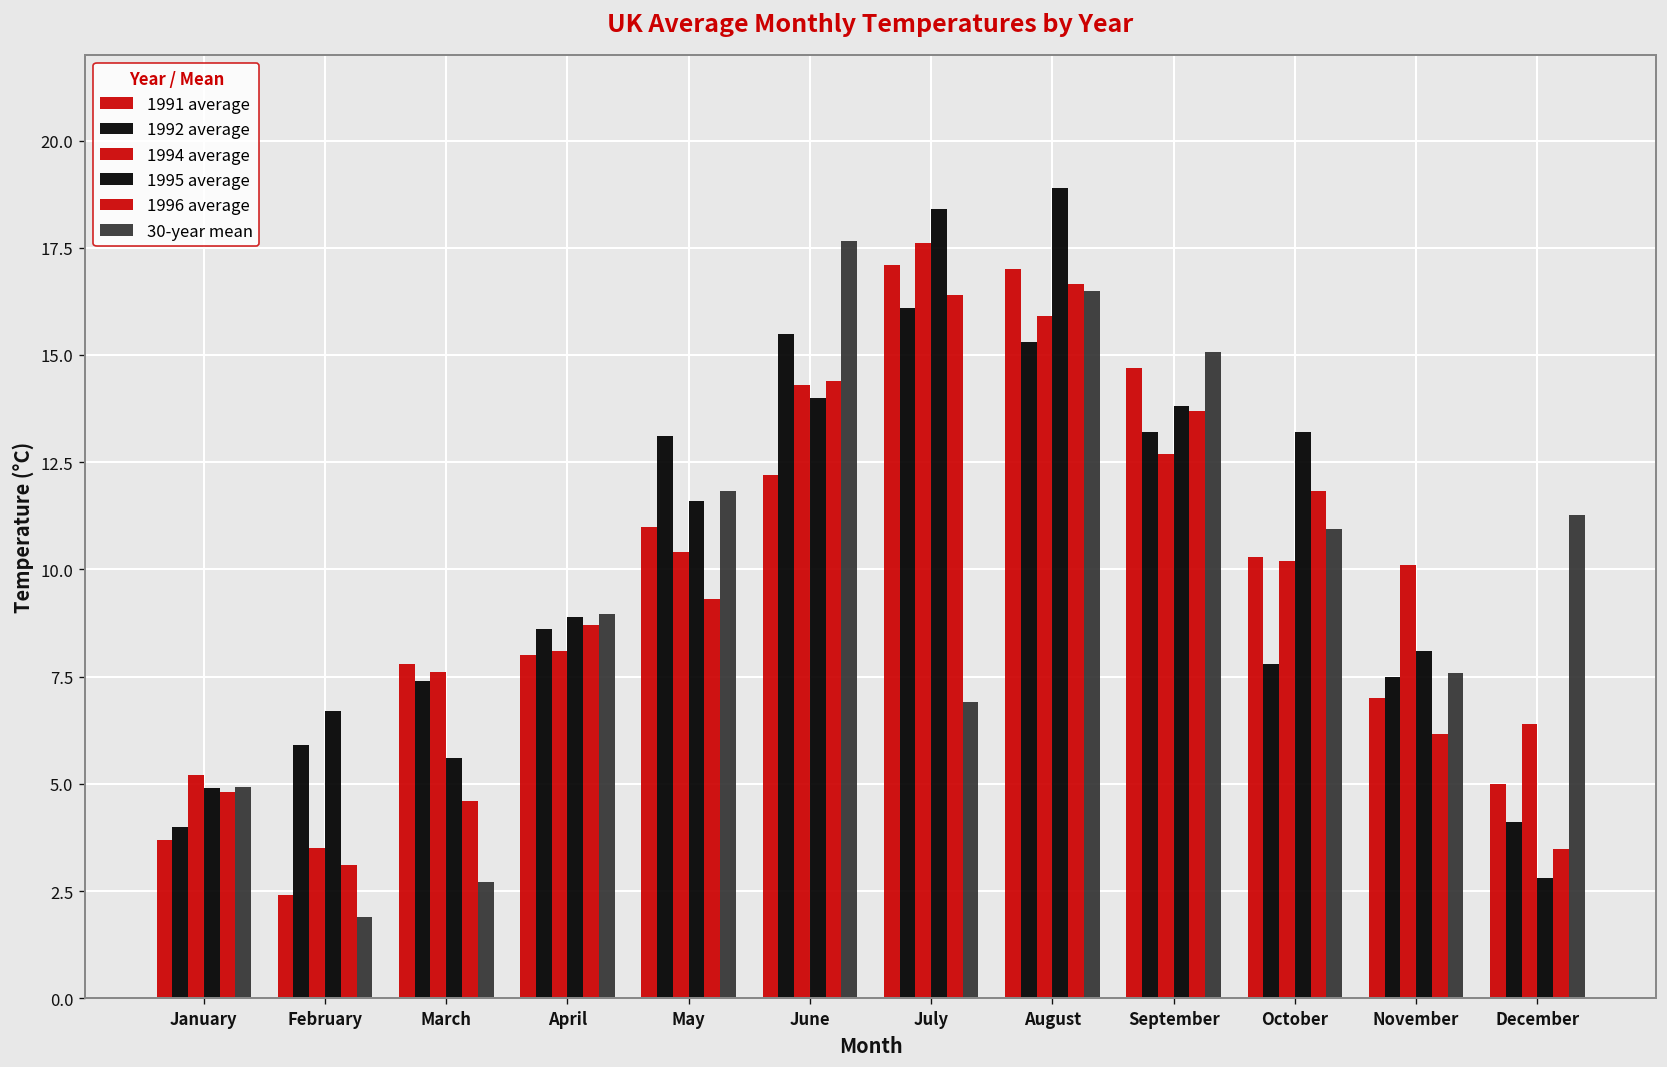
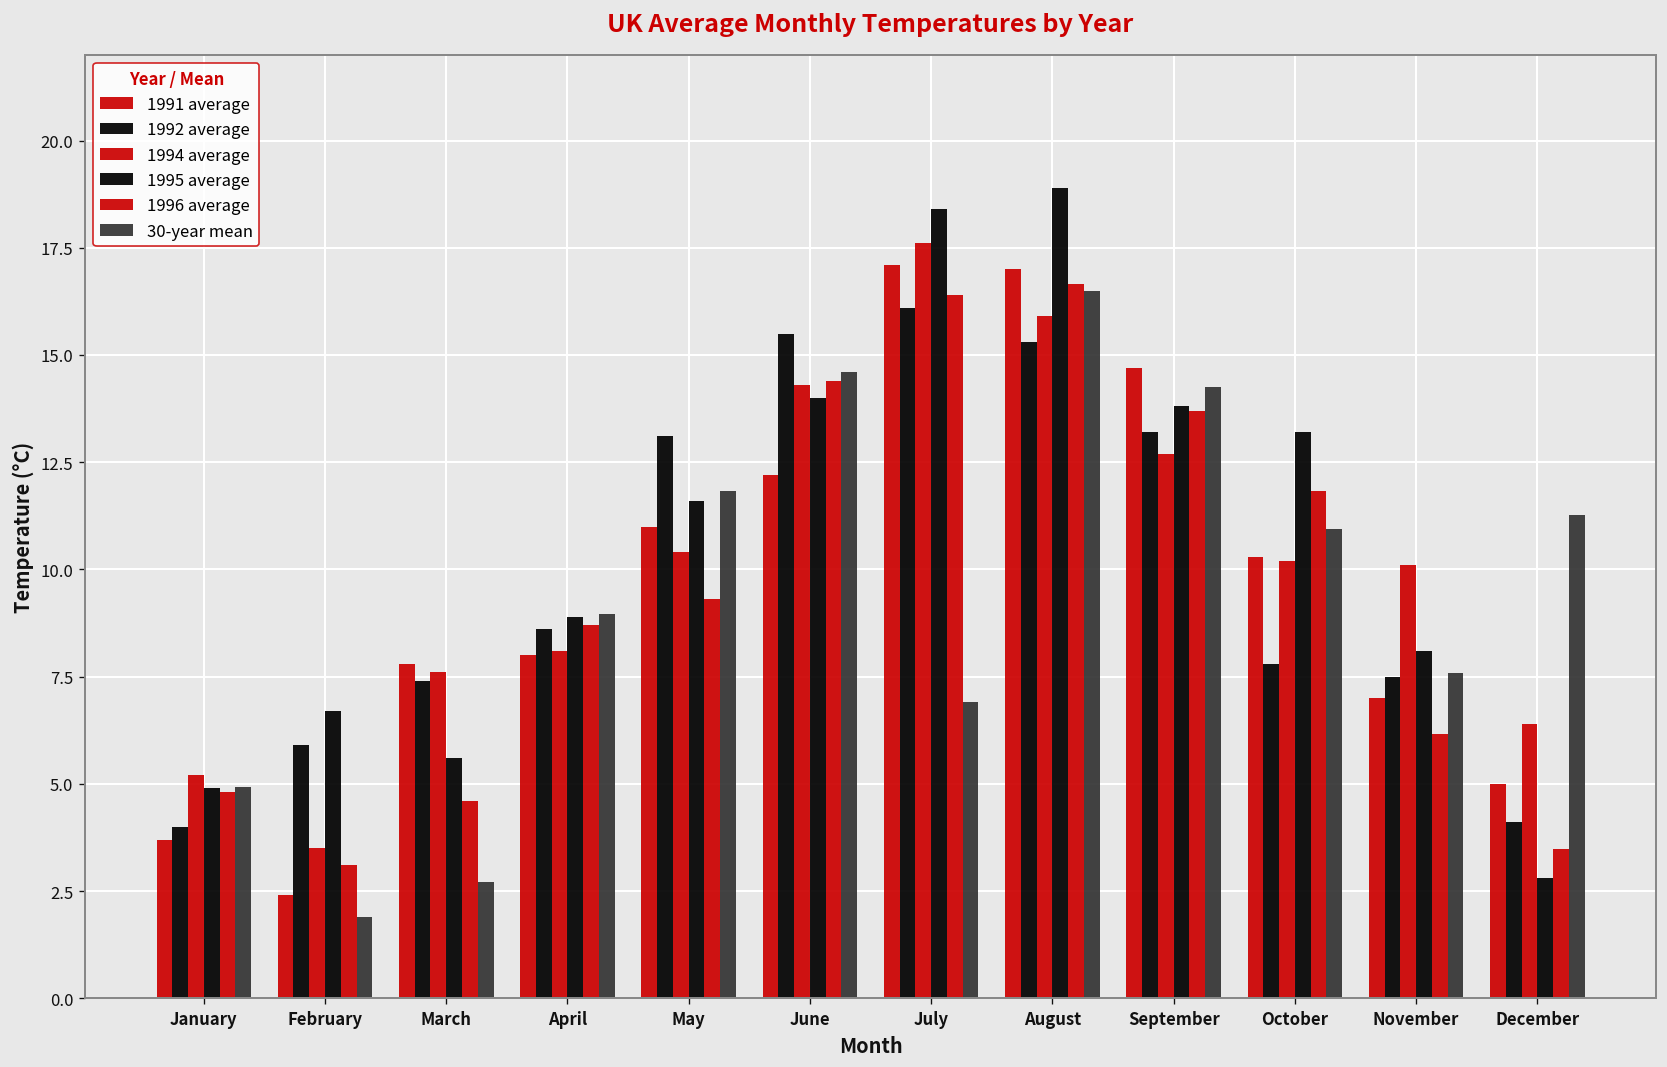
  {
    "30-year mean": {
      "January": 4.9,
      "February": 1.9,
      "March": 2.7,
      "April": 9.0,
      "May": 11.8,
-     "June": 17.7,
+     "June": 14.6,
      "July": 6.9,
      "August": 16.5,
-     "September": 15.1,
+     "September": 14.2,
      "October": 10.9,
      "November": 7.6,
      "December": 11.3
    }
  }
